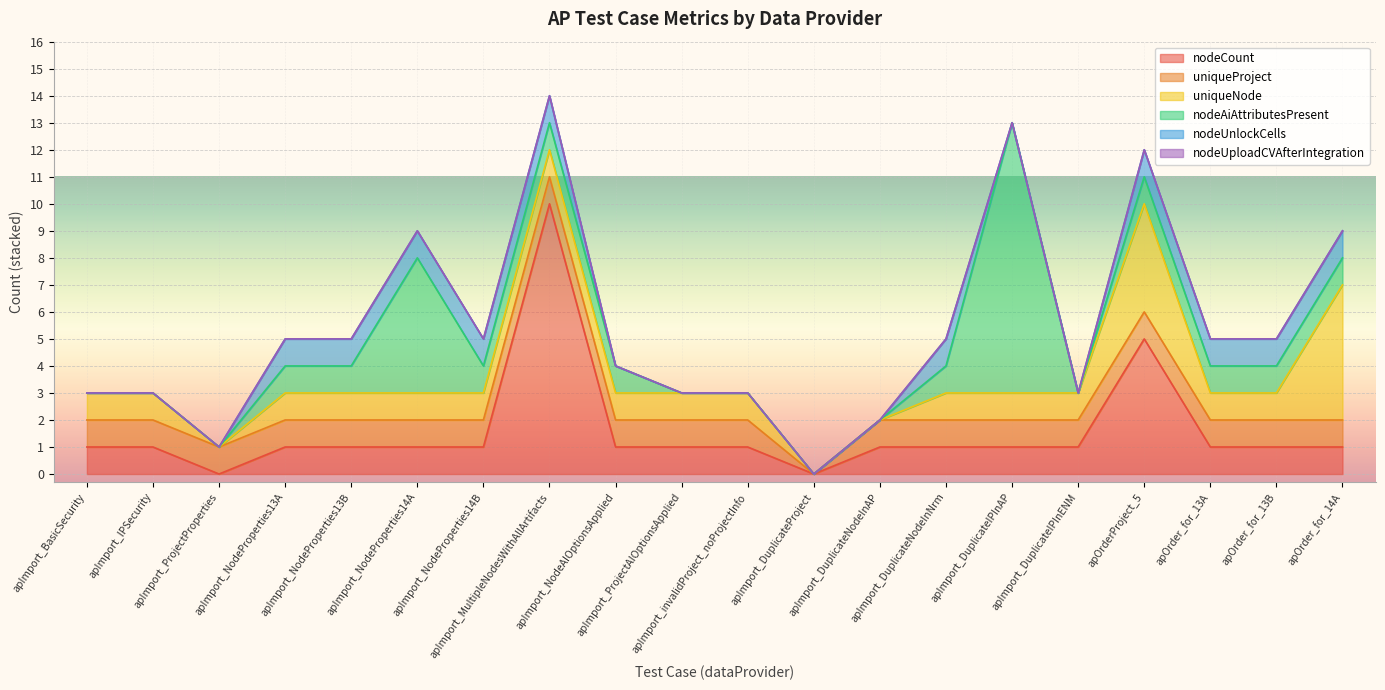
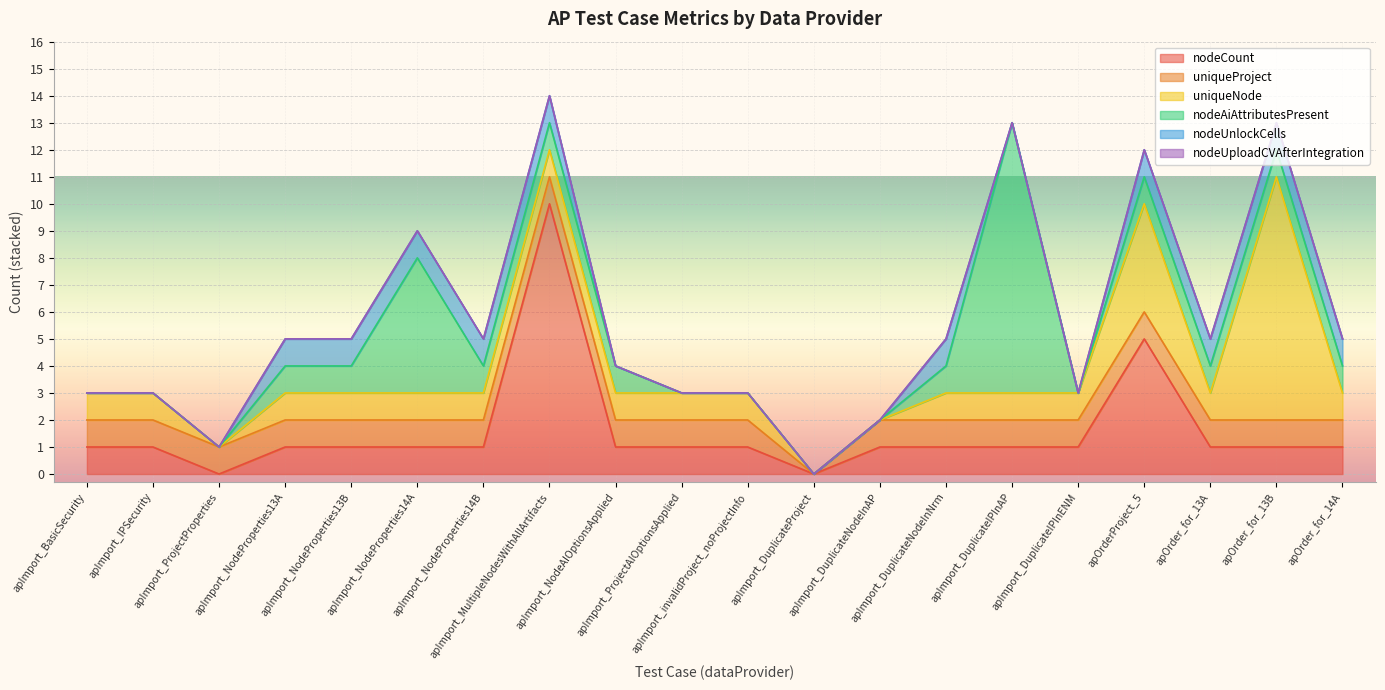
  {
    "uniqueNode": {
      "apImport_NodeProperties13A": 1,
      "apImport_NodeProperties13B": 1,
      "apImport_NodeProperties14A": 1,
      "apImport_NodeProperties14B": 1,
      "apImport_MultipleNodesWithAllArtifacts": 1,
      "apImport_NodeAIOptionsApplied": 1,
      "apImport_DuplicateNodeInNrm": 1,
      "apImport_DuplicateIPInAP": 1,
      "apOrderProject_5": 4,
      "apOrder_for_13A": 1,
-     "apOrder_for_13B": 1,
-     "apOrder_for_14A": 5
+     "apOrder_for_13B": 9,
+     "apOrder_for_14A": 1
    },
    "nodeAiAttributesPresent": {
      "apImport_NodeProperties13A": 1,
      "apImport_NodeProperties13B": 1,
      "apImport_NodeProperties14A": 5,
      "apImport_NodeProperties14B": 1,
      "apImport_MultipleNodesWithAllArtifacts": 1,
      "apImport_DuplicateNodeInNrm": 1,
      "apOrderProject_5": 1,
      "apOrder_for_13A": 1,
      "apOrder_for_14A": 1
    }
  }
